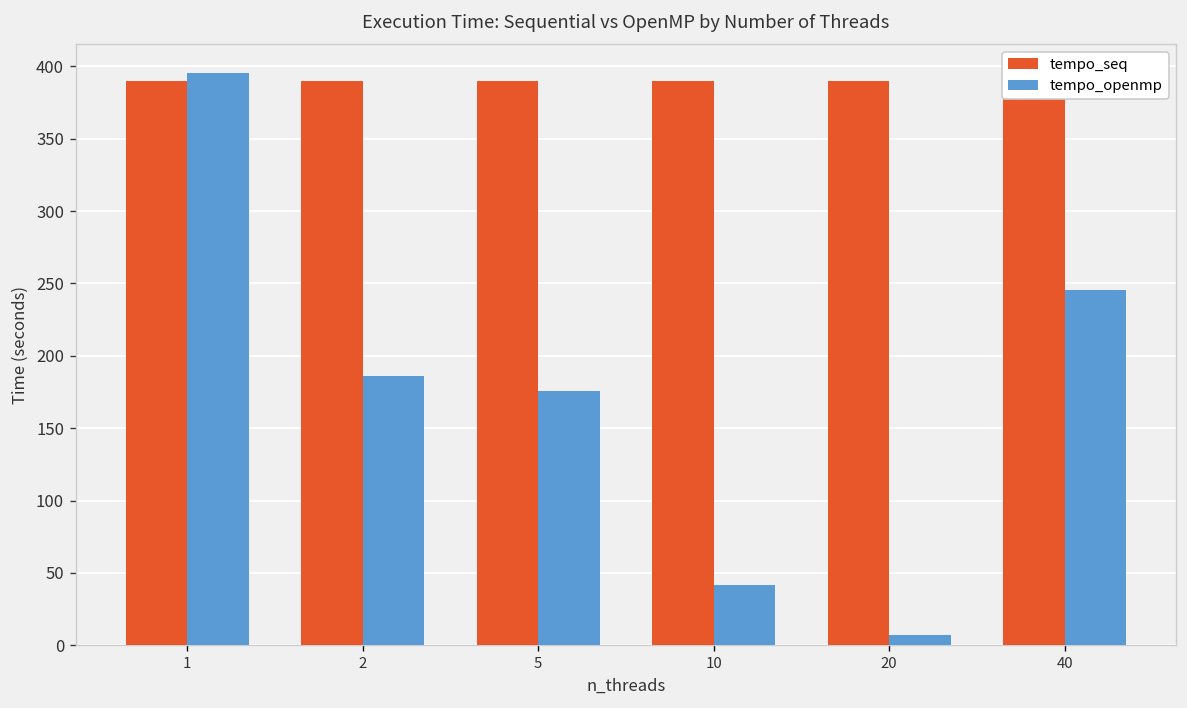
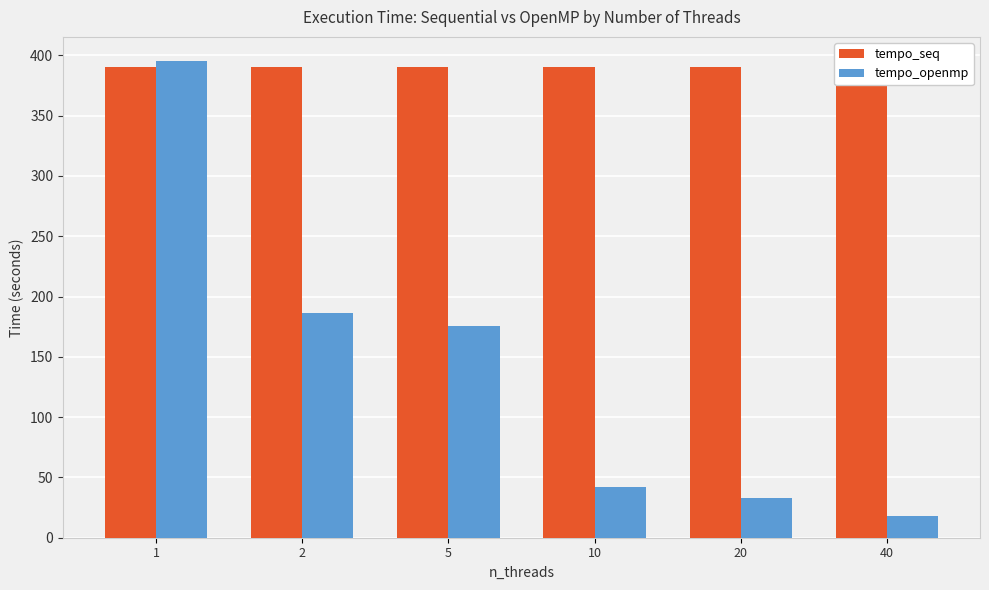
  {
    "tempo_seq": {
      "1": 390,
      "2": 390,
      "5": 390,
      "10": 390,
      "20": 390
    },
    "tempo_openmp": {
      "1": 396,
      "2": 186,
      "5": 175,
      "10": 42,
-     "20": 7,
-     "40": 245
+     "20": 33,
+     "40": 18
    }
  }
